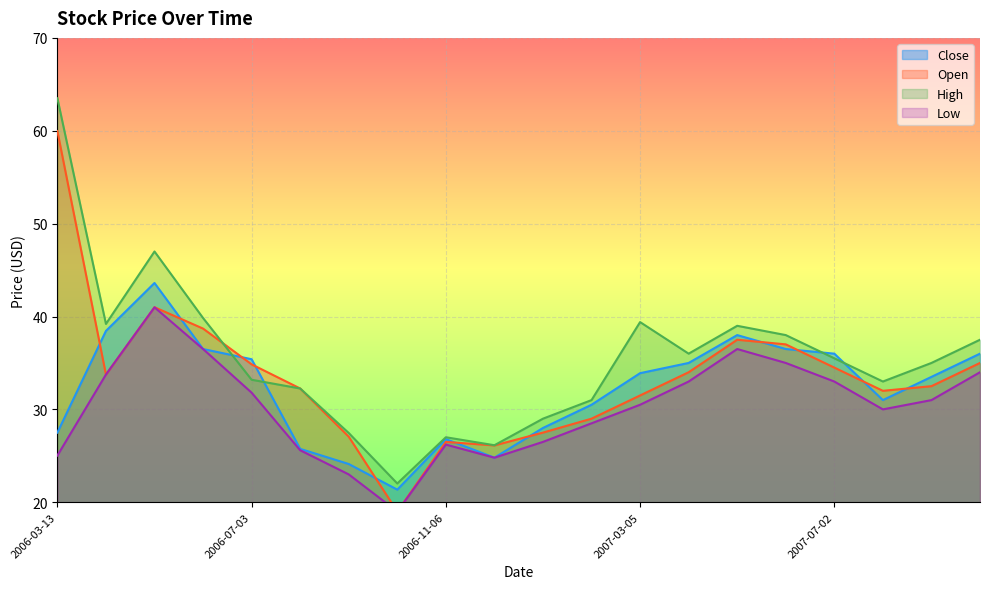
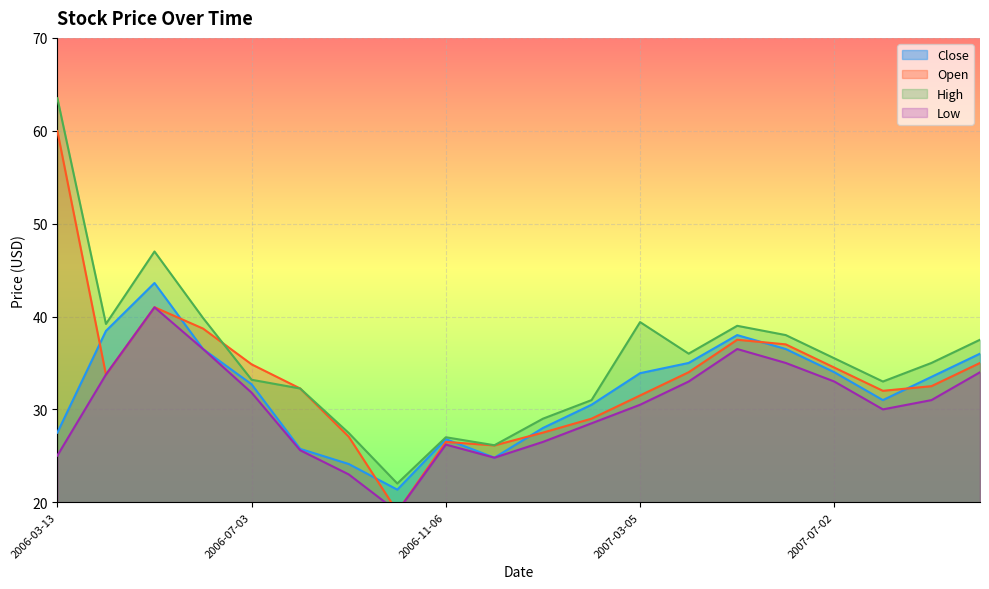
  {
    "Close": {
      "2006-03-13": 28,
-     "2006-07-03": 35,
+     "2006-07-03": 33,
      "2007-03-05": 34,
-     "2007-07-02": 36
+     "2007-07-02": 34
    },
    "High": {
      "2006-03-13": 64,
      "2006-07-03": 33,
      "2007-03-05": 39,
      "2007-07-02": 36
    }
  }
